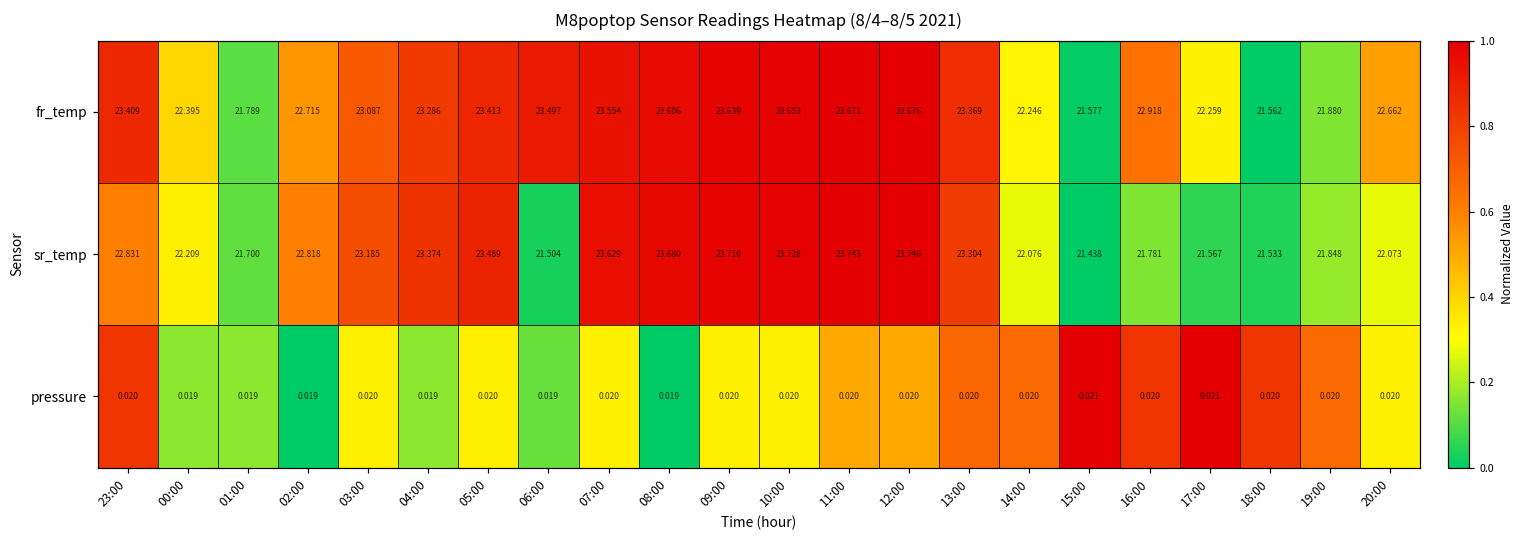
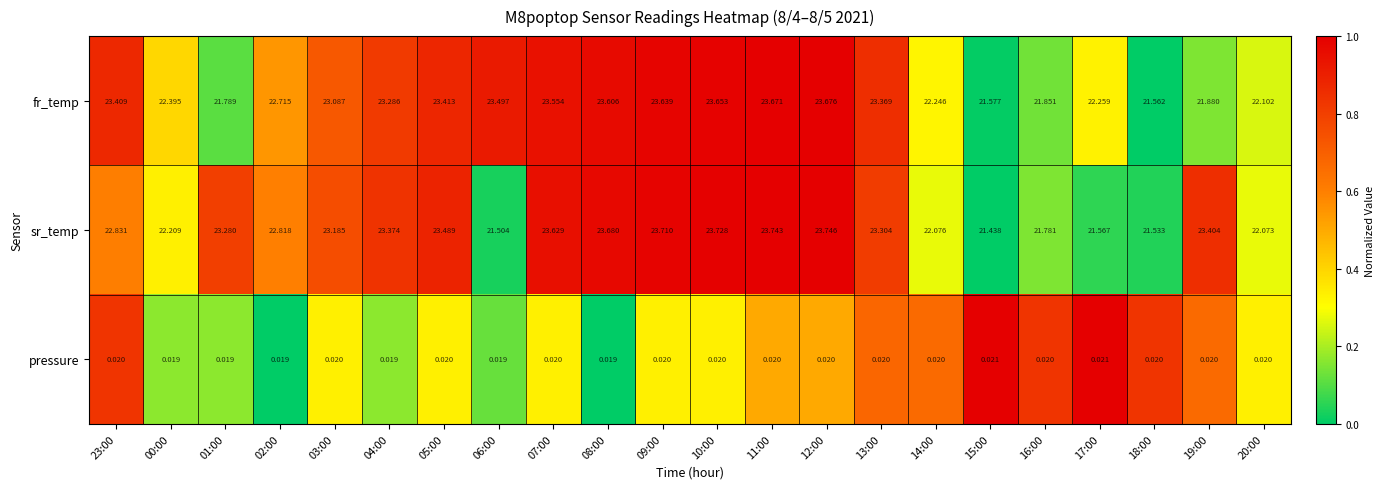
  {
    "fr_temp": {
      "23:00": 23.409,
      "00:00": 22.395,
      "01:00": 21.789,
      "02:00": 22.715,
      "03:00": 23.087,
      "04:00": 23.286,
      "05:00": 23.413,
      "06:00": 23.497,
      "07:00": 23.554,
      "08:00": 23.606,
      "09:00": 23.639,
      "10:00": 23.653,
      "11:00": 23.671,
      "12:00": 23.676,
      "13:00": 23.369,
      "14:00": 22.246,
      "15:00": 21.577,
-     "16:00": 22.918,
+     "16:00": 21.851,
      "17:00": 22.259,
      "18:00": 21.562,
      "19:00": 21.880,
-     "20:00": 22.662
+     "20:00": 22.102
    },
    "sr_temp": {
      "23:00": 22.831,
      "00:00": 22.209,
-     "01:00": 21.700,
+     "01:00": 23.280,
      "02:00": 22.818,
      "03:00": 23.185,
      "04:00": 23.374,
      "05:00": 23.489,
      "06:00": 21.504,
      "07:00": 23.629,
      "08:00": 23.680,
      "09:00": 23.710,
      "10:00": 23.728,
      "11:00": 23.743,
      "12:00": 23.746,
      "13:00": 23.304,
      "14:00": 22.076,
      "15:00": 21.438,
      "16:00": 21.781,
      "17:00": 21.567,
      "18:00": 21.533,
-     "19:00": 21.848,
+     "19:00": 23.404,
      "20:00": 22.073
    },
    "pressure": {
      "23:00": 0.020,
      "00:00": 0.019,
      "01:00": 0.019,
      "02:00": 0.019,
      "03:00": 0.020,
      "04:00": 0.019,
      "05:00": 0.020,
      "06:00": 0.019,
      "07:00": 0.020,
      "08:00": 0.019,
      "09:00": 0.020,
      "10:00": 0.020,
      "11:00": 0.020,
      "12:00": 0.020,
      "13:00": 0.020,
      "14:00": 0.020,
      "15:00": 0.021,
      "16:00": 0.020,
      "17:00": 0.021,
      "18:00": 0.020,
      "19:00": 0.020,
      "20:00": 0.020
    }
  }
